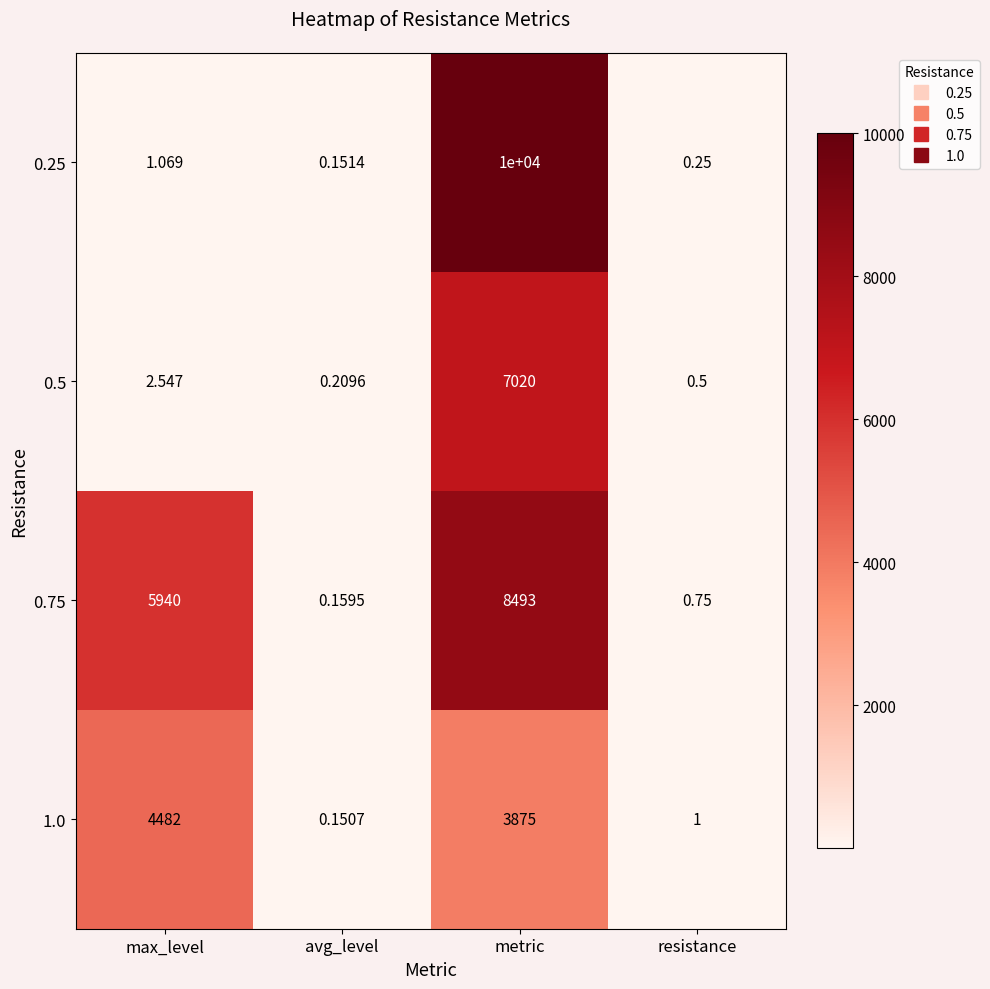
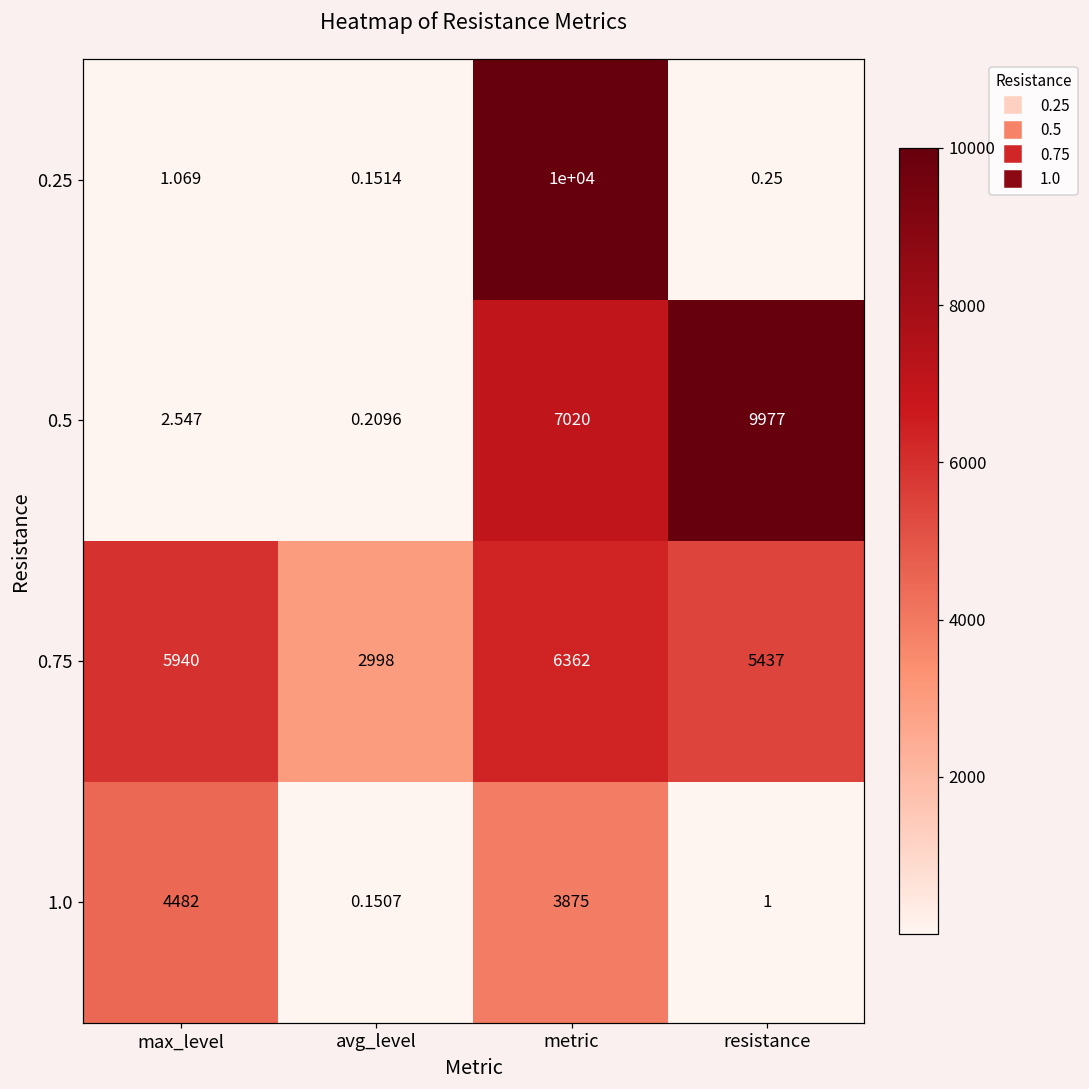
  {
    "0.25": {
      "max_level": "1.069",
      "avg_level": "0.1514",
      "metric": "1e+04",
      "resistance": "0.25"
    },
    "0.5": {
      "max_level": "2.547",
      "avg_level": "0.2096",
      "metric": "7020",
-     "resistance": "0.5"
+     "resistance": "9977"
    },
    "0.75": {
      "max_level": "5940",
-     "avg_level": "0.1595",
-     "metric": "8493",
-     "resistance": "0.75"
+     "avg_level": "2998",
+     "metric": "6362",
+     "resistance": "5437"
    },
    "1.0": {
      "max_level": "4482",
      "avg_level": "0.1507",
      "metric": "3875",
      "resistance": "1"
    }
  }
